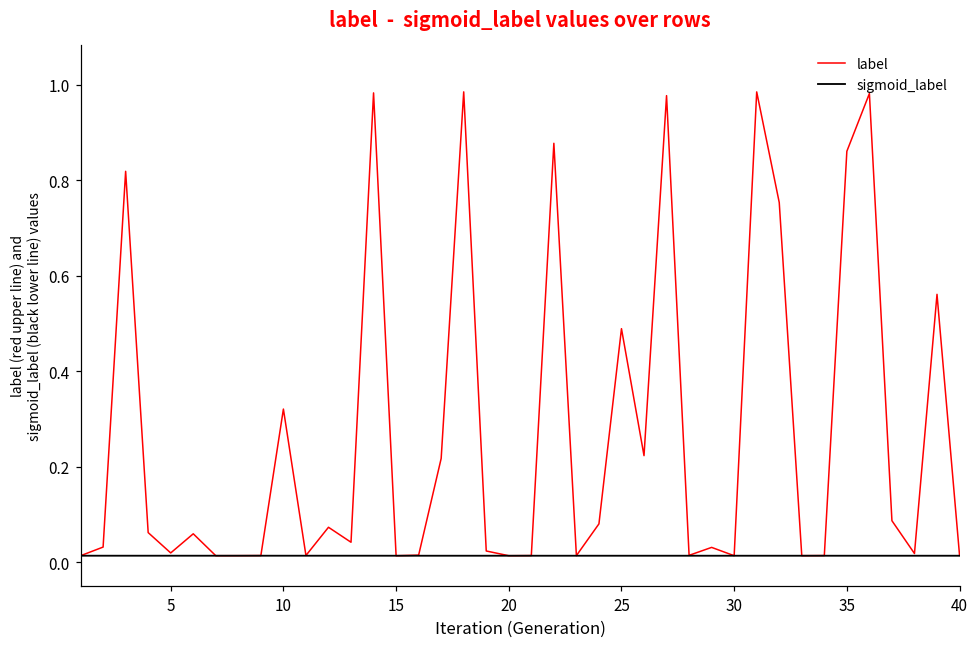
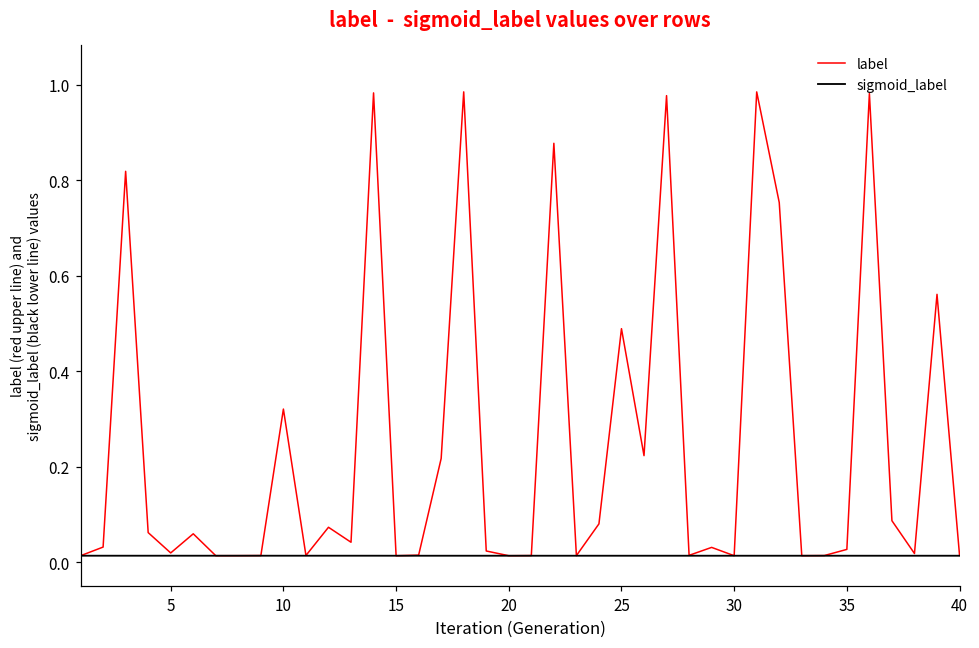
  {
    "label": {
      "10": 0.32,
      "25": 0.49,
-     "35": 0.86
+     "35": 0.03
    },
    "sigmoid_label": {
      "10": 0.01,
      "25": 0.01,
      "35": 0.01
    }
  }
